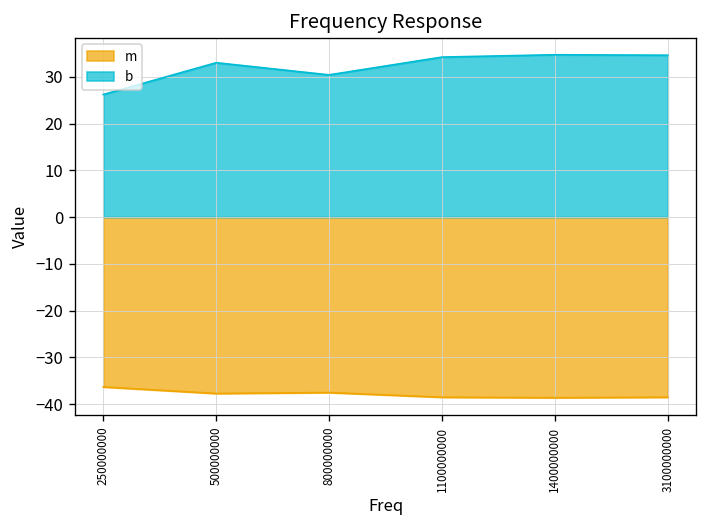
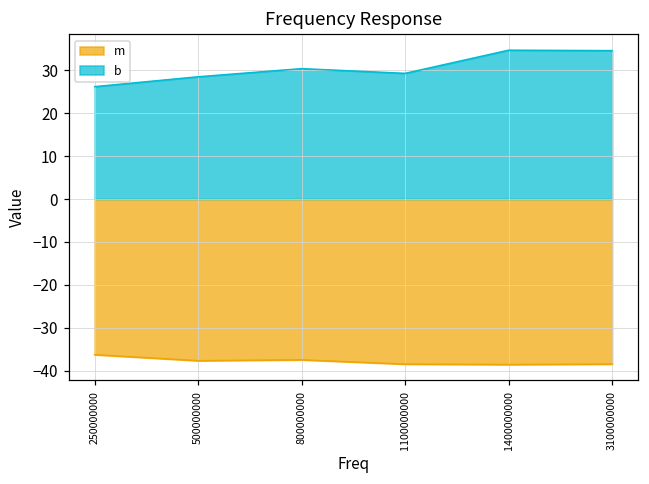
  {
    "b": {
      "250000000": 26,
-     "500000000": 33,
+     "500000000": 29,
      "800000000": 30,
-     "1100000000": 34,
+     "1100000000": 29,
      "1400000000": 35,
      "3100000000": 35
    }
  }
